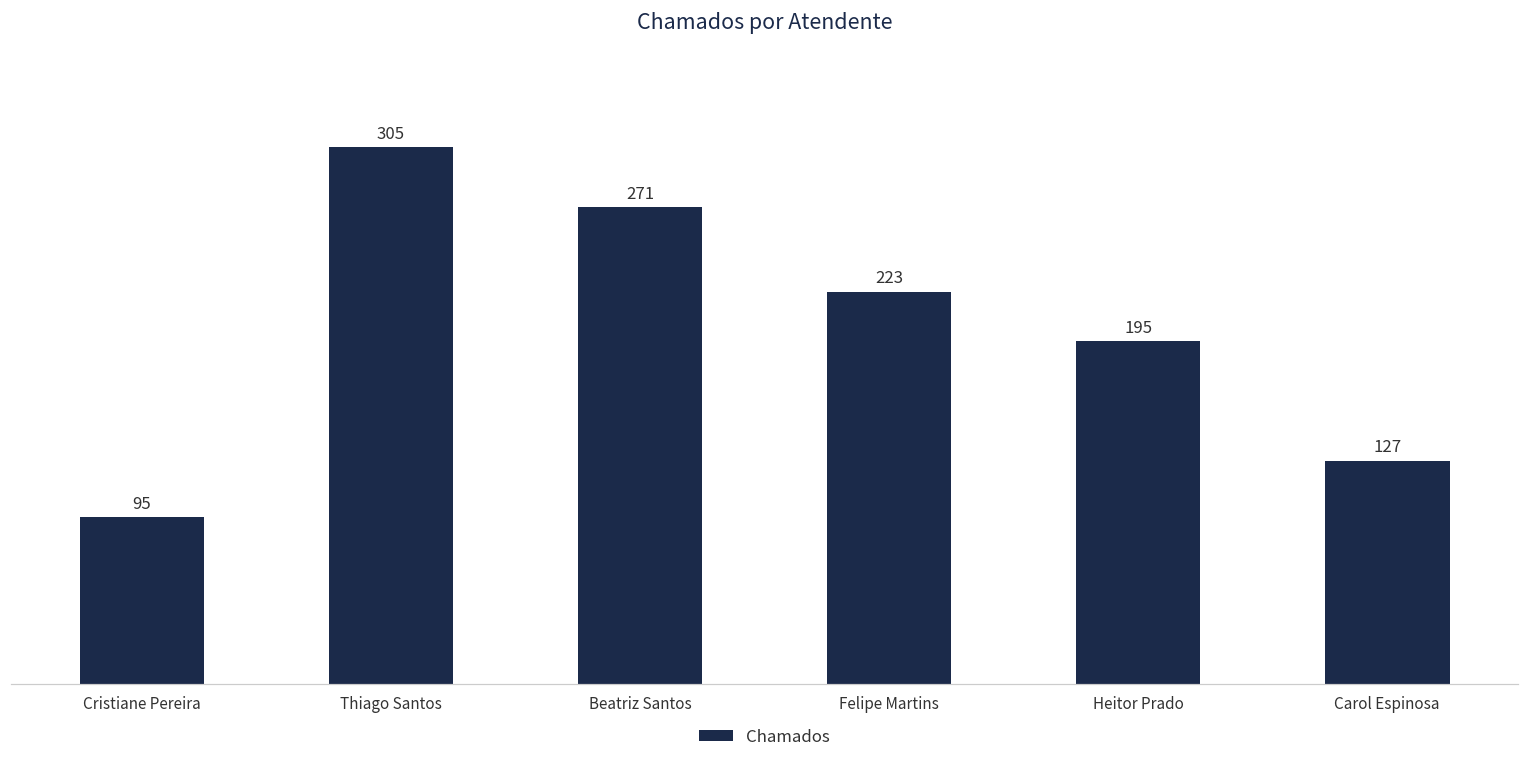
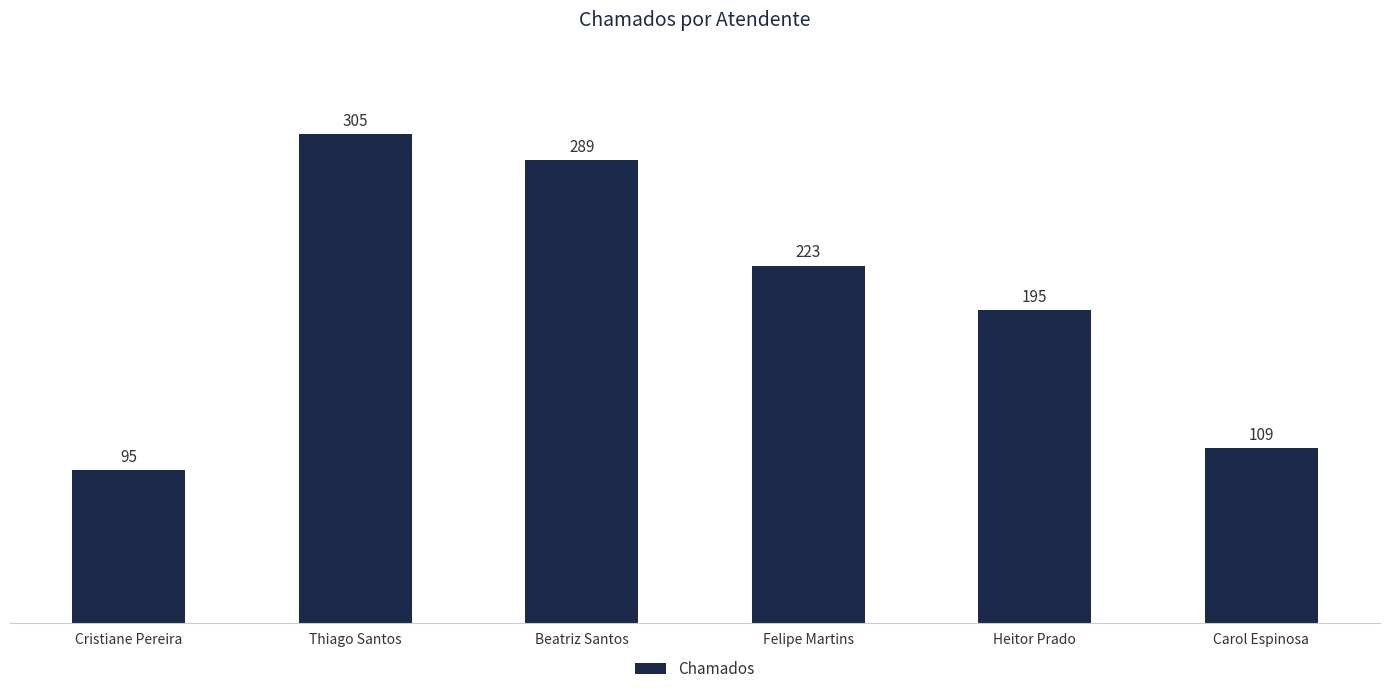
  {
    "Cristiane Pereira": 95,
    "Thiago Santos": 305,
-   "Beatriz Santos": 271,
+   "Beatriz Santos": 289,
    "Felipe Martins": 223,
    "Heitor Prado": 195,
-   "Carol Espinosa": 127
+   "Carol Espinosa": 109
  }
